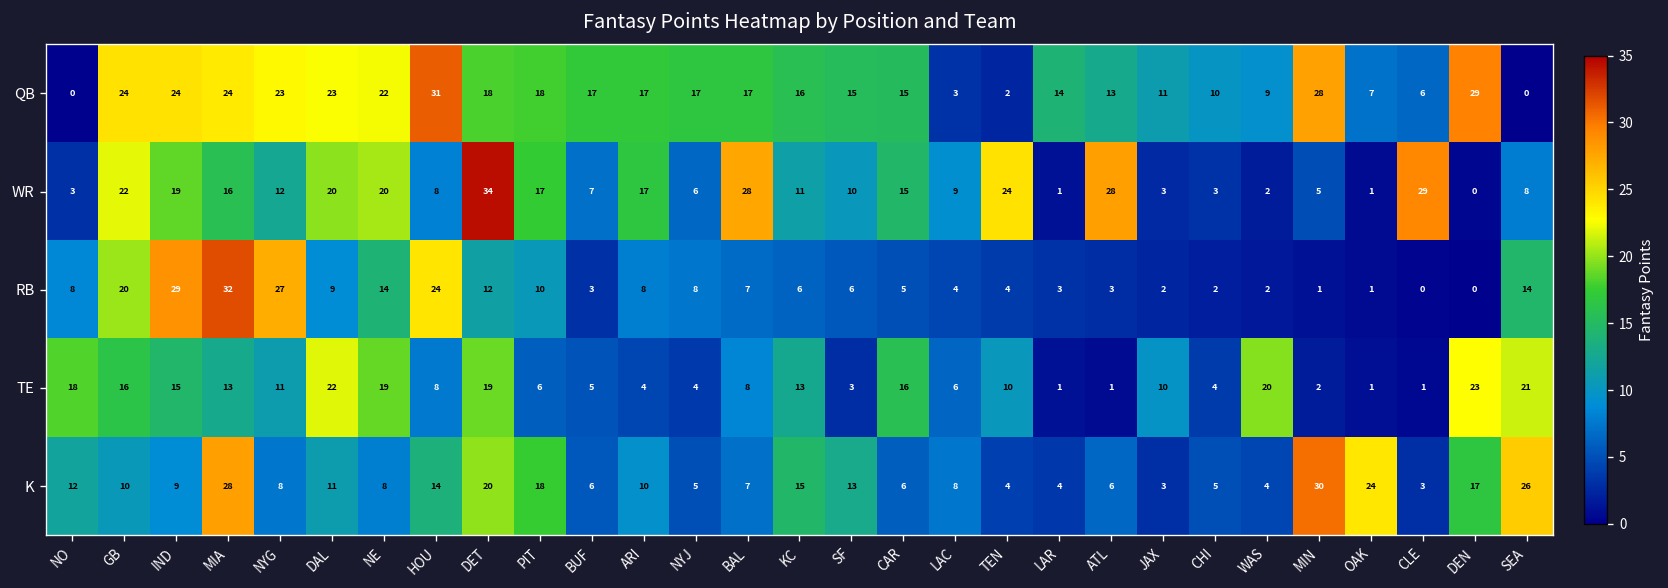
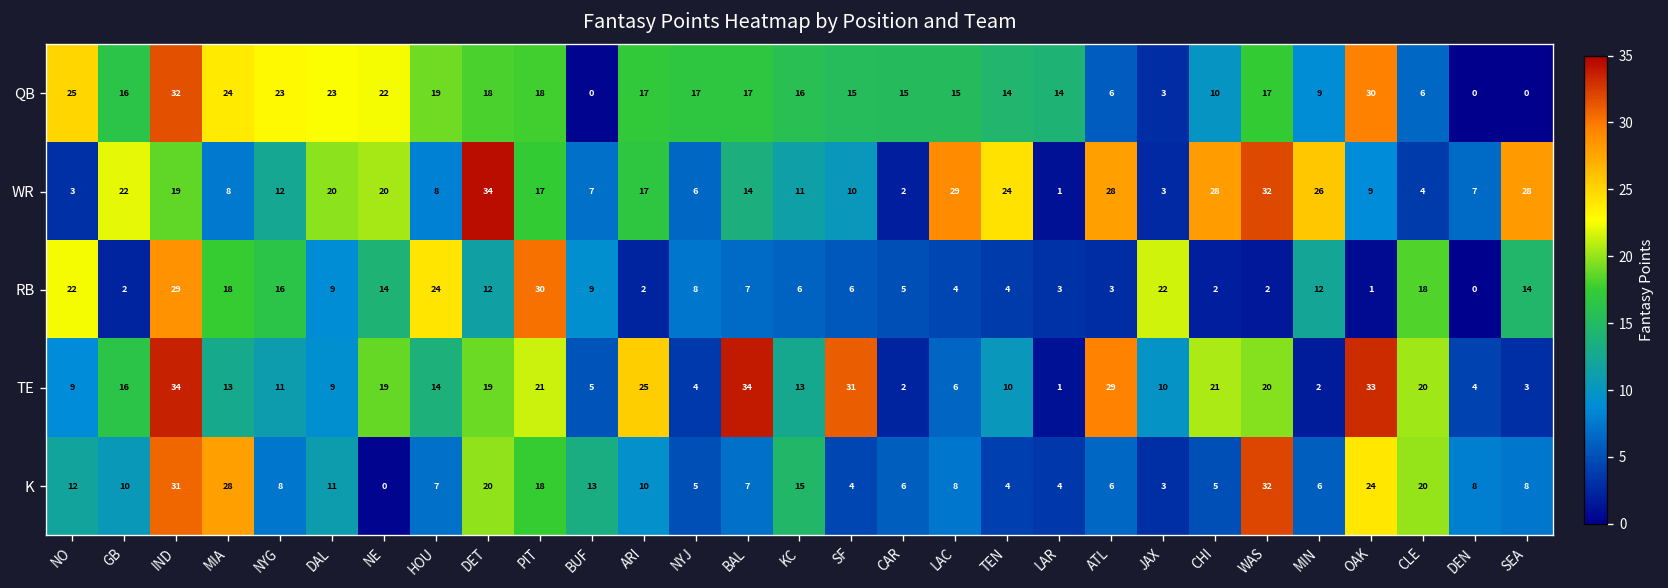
  {
    "QB": {
-     "NO": 0,
-     "GB": 24,
-     "IND": 24,
+     "NO": 25,
+     "GB": 16,
+     "IND": 32,
      "MIA": 24,
      "NYG": 23,
      "DAL": 23,
      "NE": 22,
-     "HOU": 31,
+     "HOU": 19,
      "DET": 18,
      "PIT": 18,
-     "BUF": 17,
+     "BUF": 0,
      "ARI": 17,
      "NYJ": 17,
      "BAL": 17,
      "KC": 16,
      "SF": 15,
      "CAR": 15,
-     "LAC": 3,
-     "TEN": 2,
+     "LAC": 15,
+     "TEN": 14,
      "LAR": 14,
-     "ATL": 13,
-     "JAX": 11,
+     "ATL": 6,
+     "JAX": 3,
      "CHI": 10,
-     "WAS": 9,
-     "MIN": 28,
-     "OAK": 7,
+     "WAS": 17,
+     "MIN": 9,
+     "OAK": 30,
      "CLE": 6,
-     "DEN": 29,
+     "DEN": 0,
      "SEA": 0
    },
    "WR": {
      "NO": 3,
      "GB": 22,
      "IND": 19,
-     "MIA": 16,
+     "MIA": 8,
      "NYG": 12,
      "DAL": 20,
      "NE": 20,
      "HOU": 8,
      "DET": 34,
      "PIT": 17,
      "BUF": 7,
      "ARI": 17,
      "NYJ": 6,
-     "BAL": 28,
+     "BAL": 14,
      "KC": 11,
      "SF": 10,
-     "CAR": 15,
-     "LAC": 9,
+     "CAR": 2,
+     "LAC": 29,
      "TEN": 24,
      "LAR": 1,
      "ATL": 28,
      "JAX": 3,
-     "CHI": 3,
-     "WAS": 2,
-     "MIN": 5,
-     "OAK": 1,
-     "CLE": 29,
-     "DEN": 0,
-     "SEA": 8
+     "CHI": 28,
+     "WAS": 32,
+     "MIN": 26,
+     "OAK": 9,
+     "CLE": 4,
+     "DEN": 7,
+     "SEA": 28
    },
    "RB": {
-     "NO": 8,
-     "GB": 20,
+     "NO": 22,
+     "GB": 2,
      "IND": 29,
-     "MIA": 32,
-     "NYG": 27,
+     "MIA": 18,
+     "NYG": 16,
      "DAL": 9,
      "NE": 14,
      "HOU": 24,
      "DET": 12,
-     "PIT": 10,
-     "BUF": 3,
-     "ARI": 8,
+     "PIT": 30,
+     "BUF": 9,
+     "ARI": 2,
      "NYJ": 8,
      "BAL": 7,
      "KC": 6,
      "SF": 6,
      "CAR": 5,
      "LAC": 4,
      "TEN": 4,
      "LAR": 3,
      "ATL": 3,
-     "JAX": 2,
+     "JAX": 22,
      "CHI": 2,
      "WAS": 2,
-     "MIN": 1,
+     "MIN": 12,
      "OAK": 1,
-     "CLE": 0,
+     "CLE": 18,
      "DEN": 0,
      "SEA": 14
    },
    "TE": {
-     "NO": 18,
+     "NO": 9,
      "GB": 16,
-     "IND": 15,
+     "IND": 34,
      "MIA": 13,
      "NYG": 11,
-     "DAL": 22,
+     "DAL": 9,
      "NE": 19,
-     "HOU": 8,
+     "HOU": 14,
      "DET": 19,
-     "PIT": 6,
+     "PIT": 21,
      "BUF": 5,
-     "ARI": 4,
+     "ARI": 25,
      "NYJ": 4,
-     "BAL": 8,
+     "BAL": 34,
      "KC": 13,
-     "SF": 3,
-     "CAR": 16,
+     "SF": 31,
+     "CAR": 2,
      "LAC": 6,
      "TEN": 10,
      "LAR": 1,
-     "ATL": 1,
+     "ATL": 29,
      "JAX": 10,
-     "CHI": 4,
+     "CHI": 21,
      "WAS": 20,
      "MIN": 2,
-     "OAK": 1,
-     "CLE": 1,
-     "DEN": 23,
-     "SEA": 21
+     "OAK": 33,
+     "CLE": 20,
+     "DEN": 4,
+     "SEA": 3
    },
    "K": {
      "NO": 12,
      "GB": 10,
-     "IND": 9,
+     "IND": 31,
      "MIA": 28,
      "NYG": 8,
      "DAL": 11,
-     "NE": 8,
-     "HOU": 14,
+     "NE": 0,
+     "HOU": 7,
      "DET": 20,
      "PIT": 18,
-     "BUF": 6,
+     "BUF": 13,
      "ARI": 10,
      "NYJ": 5,
      "BAL": 7,
      "KC": 15,
-     "SF": 13,
+     "SF": 4,
      "CAR": 6,
      "LAC": 8,
      "TEN": 4,
      "LAR": 4,
      "ATL": 6,
      "JAX": 3,
      "CHI": 5,
-     "WAS": 4,
-     "MIN": 30,
+     "WAS": 32,
+     "MIN": 6,
      "OAK": 24,
-     "CLE": 3,
-     "DEN": 17,
-     "SEA": 26
+     "CLE": 20,
+     "DEN": 8,
+     "SEA": 8
    }
  }
